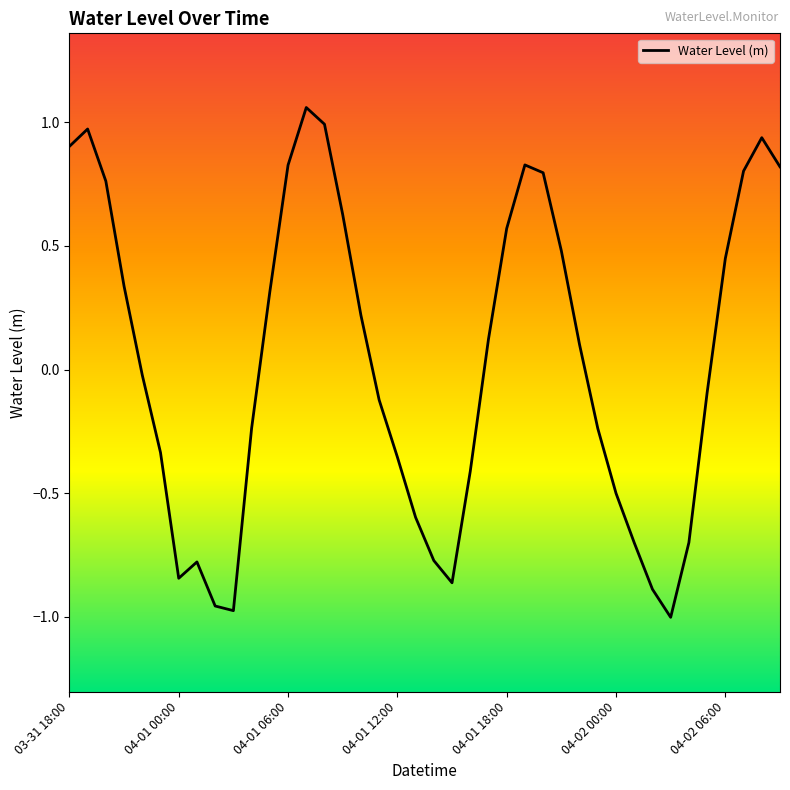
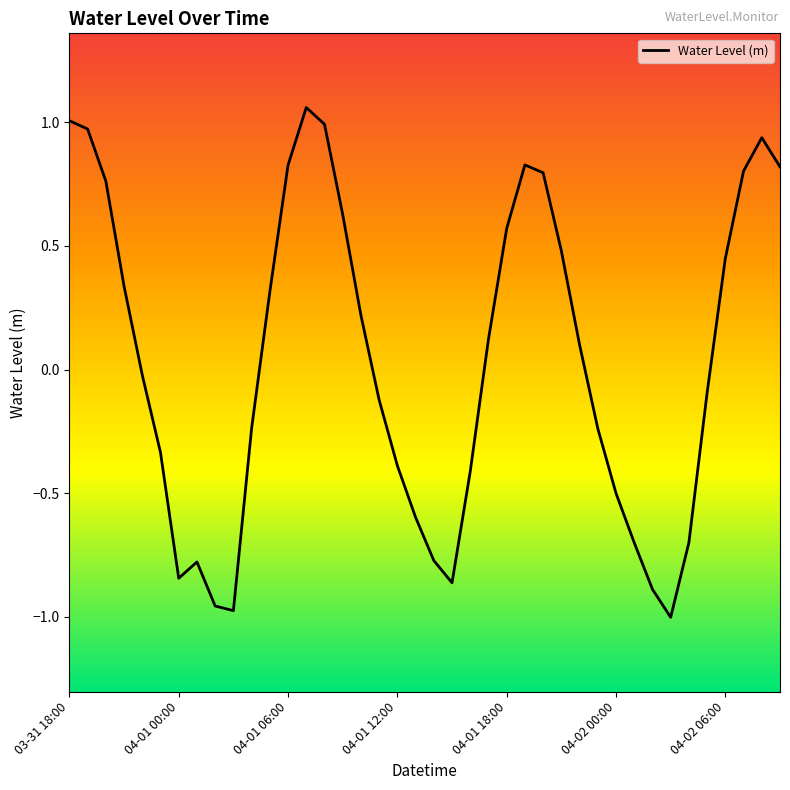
  {
-   "03-31 18:00": 0.90,
+   "03-31 18:00": 1.01,
    "04-01 00:00": -0.84,
    "04-01 06:00": 0.83,
-   "04-01 12:00": -0.35,
+   "04-01 12:00": -0.39,
    "04-01 18:00": 0.57,
    "04-02 00:00": -0.50,
    "04-02 06:00": 0.45
  }
